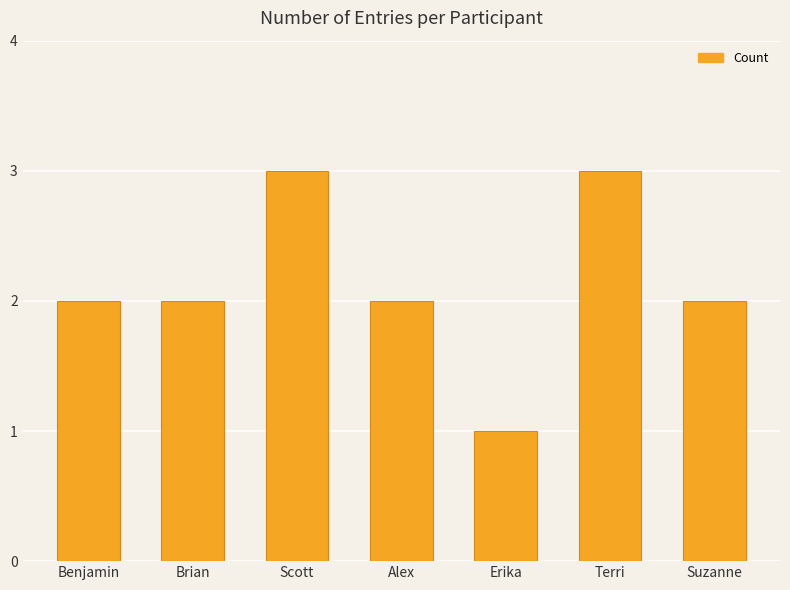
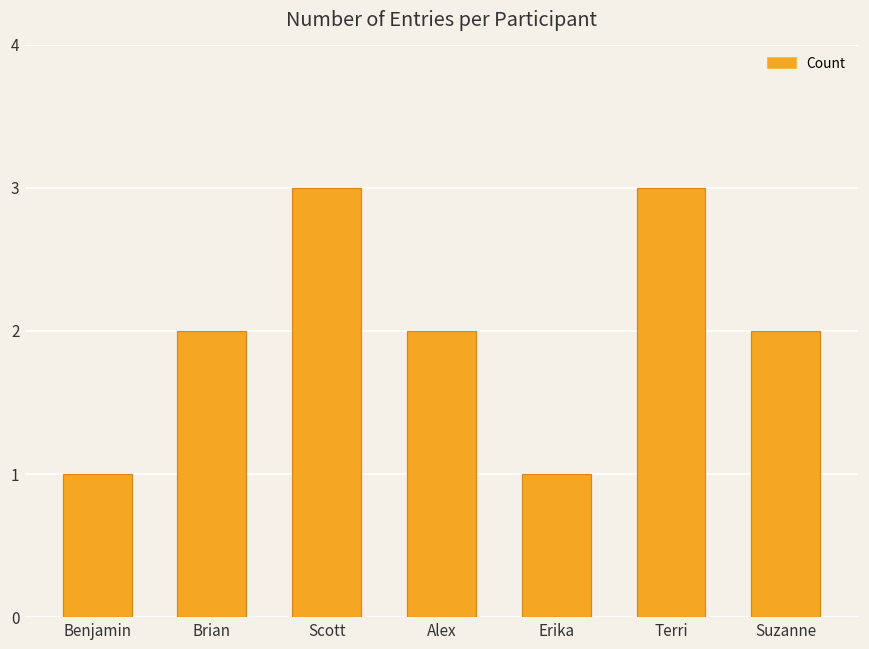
  {
-   "Benjamin": 2,
+   "Benjamin": 1,
    "Brian": 2,
    "Scott": 3,
    "Alex": 2,
    "Erika": 1,
    "Terri": 3,
    "Suzanne": 2
  }
